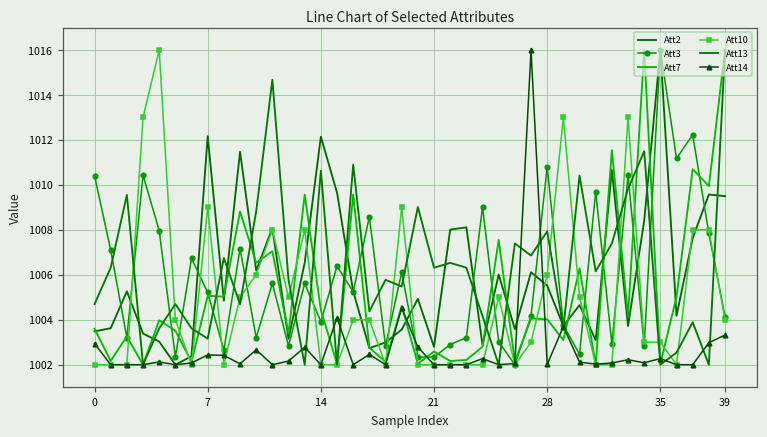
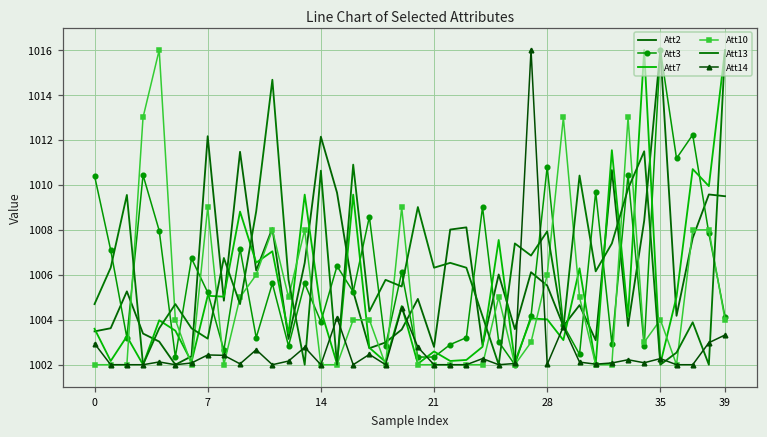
  {
    "Att10": {
      "0": 1002.0,
      "7": 1009.0,
      "28": 1006.0,
-     "35": 1003.0,
+     "35": 1004.0,
      "39": 1004.0
    }
  }
